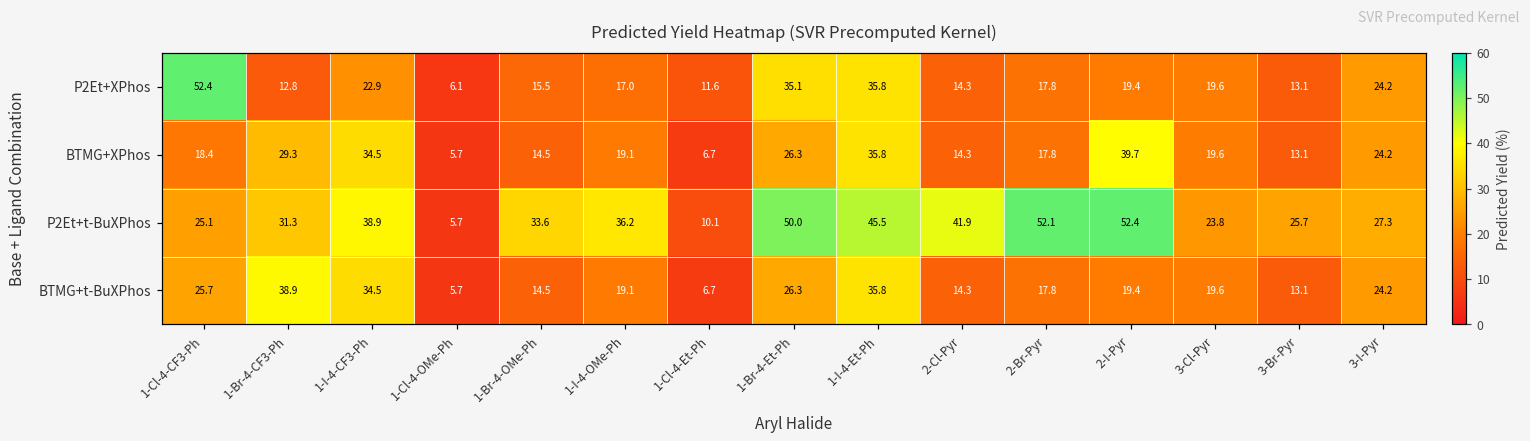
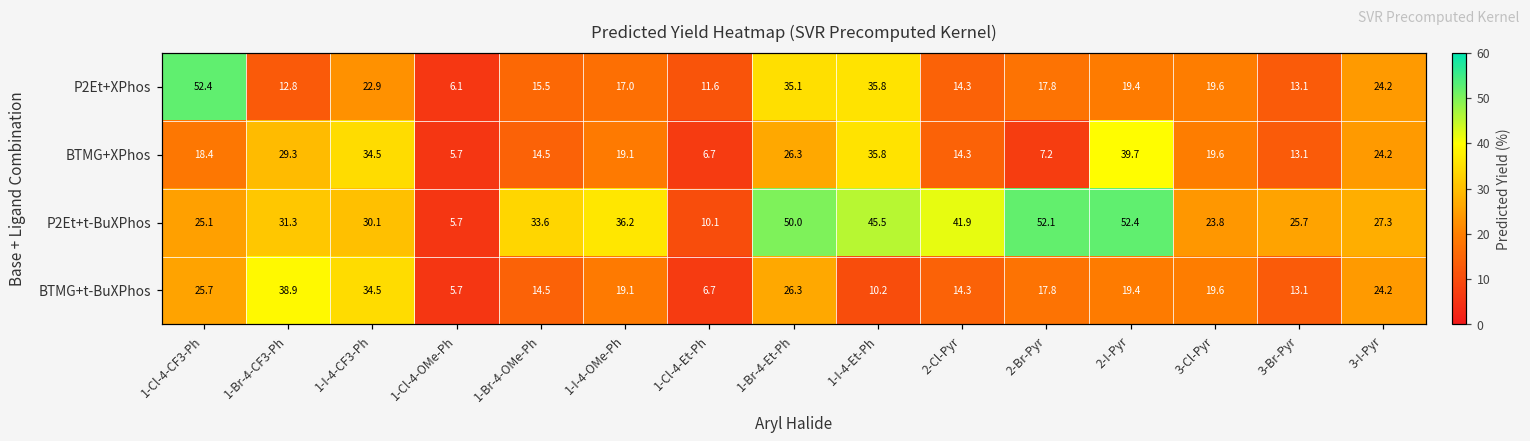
  {
    "P2Et+XPhos": {
      "1-Cl-4-CF3-Ph": 52.4,
      "1-Br-4-CF3-Ph": 12.8,
      "1-I-4-CF3-Ph": 22.9,
      "1-Cl-4-OMe-Ph": 6.1,
      "1-Br-4-OMe-Ph": 15.5,
      "1-I-4-OMe-Ph": 17.0,
      "1-Cl-4-Et-Ph": 11.6,
      "1-Br-4-Et-Ph": 35.1,
      "1-I-4-Et-Ph": 35.8,
      "2-Cl-Pyr": 14.3,
      "2-Br-Pyr": 17.8,
      "2-I-Pyr": 19.4,
      "3-Cl-Pyr": 19.6,
      "3-Br-Pyr": 13.1,
      "3-I-Pyr": 24.2
    },
    "BTMG+XPhos": {
      "1-Cl-4-CF3-Ph": 18.4,
      "1-Br-4-CF3-Ph": 29.3,
      "1-I-4-CF3-Ph": 34.5,
      "1-Cl-4-OMe-Ph": 5.7,
      "1-Br-4-OMe-Ph": 14.5,
      "1-I-4-OMe-Ph": 19.1,
      "1-Cl-4-Et-Ph": 6.7,
      "1-Br-4-Et-Ph": 26.3,
      "1-I-4-Et-Ph": 35.8,
      "2-Cl-Pyr": 14.3,
-     "2-Br-Pyr": 17.8,
+     "2-Br-Pyr": 7.2,
      "2-I-Pyr": 39.7,
      "3-Cl-Pyr": 19.6,
      "3-Br-Pyr": 13.1,
      "3-I-Pyr": 24.2
    },
    "P2Et+t-BuXPhos": {
      "1-Cl-4-CF3-Ph": 25.1,
      "1-Br-4-CF3-Ph": 31.3,
-     "1-I-4-CF3-Ph": 38.9,
+     "1-I-4-CF3-Ph": 30.1,
      "1-Cl-4-OMe-Ph": 5.7,
      "1-Br-4-OMe-Ph": 33.6,
      "1-I-4-OMe-Ph": 36.2,
      "1-Cl-4-Et-Ph": 10.1,
      "1-Br-4-Et-Ph": 50.0,
      "1-I-4-Et-Ph": 45.5,
      "2-Cl-Pyr": 41.9,
      "2-Br-Pyr": 52.1,
      "2-I-Pyr": 52.4,
      "3-Cl-Pyr": 23.8,
      "3-Br-Pyr": 25.7,
      "3-I-Pyr": 27.3
    },
    "BTMG+t-BuXPhos": {
      "1-Cl-4-CF3-Ph": 25.7,
      "1-Br-4-CF3-Ph": 38.9,
      "1-I-4-CF3-Ph": 34.5,
      "1-Cl-4-OMe-Ph": 5.7,
      "1-Br-4-OMe-Ph": 14.5,
      "1-I-4-OMe-Ph": 19.1,
      "1-Cl-4-Et-Ph": 6.7,
      "1-Br-4-Et-Ph": 26.3,
-     "1-I-4-Et-Ph": 35.8,
+     "1-I-4-Et-Ph": 10.2,
      "2-Cl-Pyr": 14.3,
      "2-Br-Pyr": 17.8,
      "2-I-Pyr": 19.4,
      "3-Cl-Pyr": 19.6,
      "3-Br-Pyr": 13.1,
      "3-I-Pyr": 24.2
    }
  }
